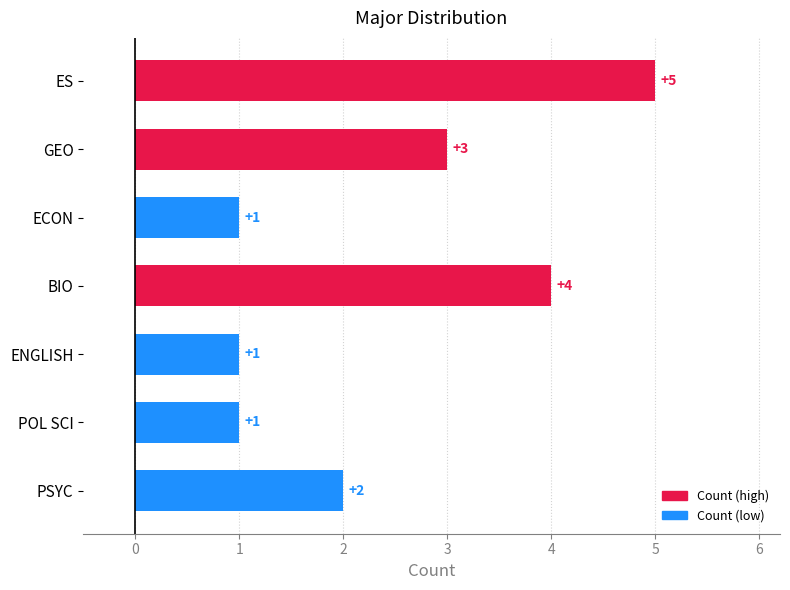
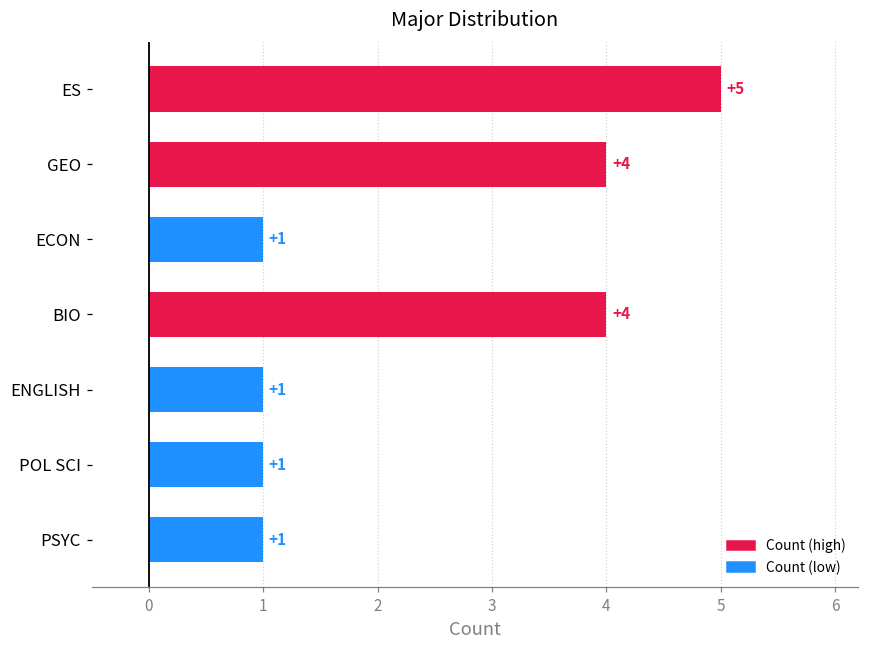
  {
    "ES": "+5",
-   "GEO": "+3",
+   "GEO": "+4",
    "ECON": "+1",
    "BIO": "+4",
    "ENGLISH": "+1",
    "POL SCI": "+1",
-   "PSYC": "+2"
+   "PSYC": "+1"
  }
